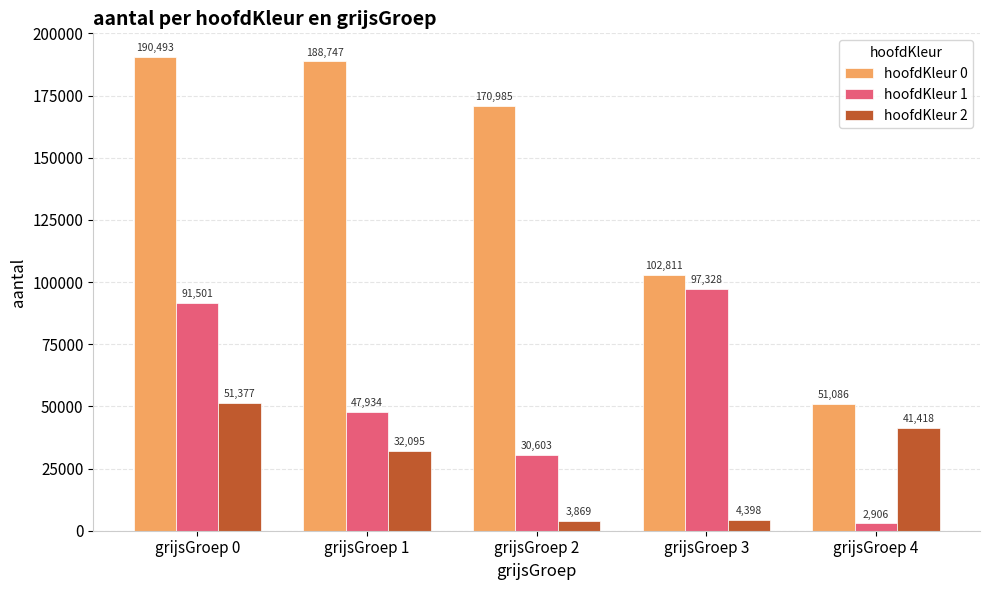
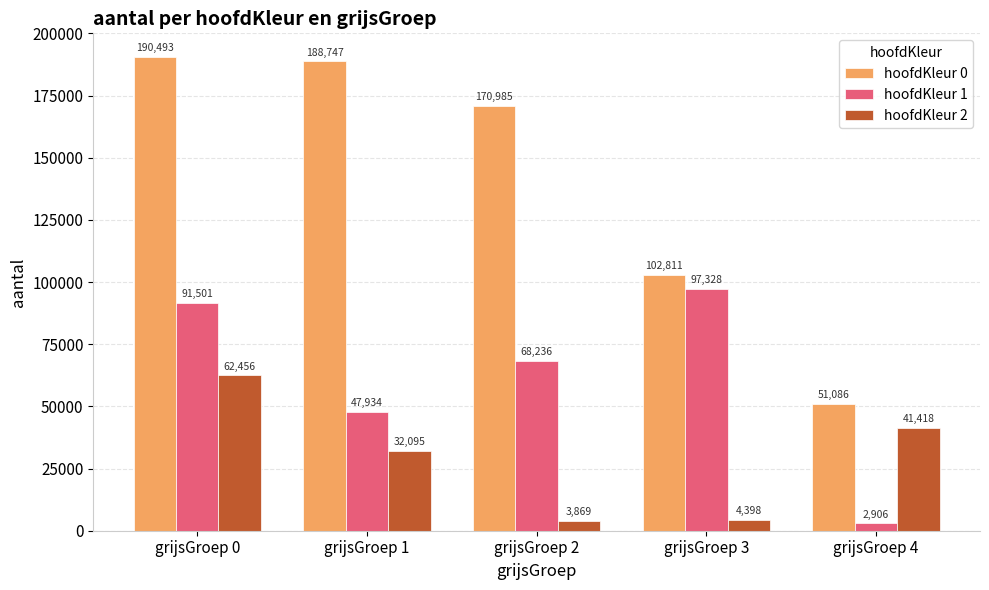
  {
    "hoofdKleur 0": {
      "grijsGroep 0": "190,493",
      "grijsGroep 1": "188,747",
      "grijsGroep 2": "170,985",
      "grijsGroep 3": "102,811",
      "grijsGroep 4": "51,086"
    },
    "hoofdKleur 1": {
      "grijsGroep 0": "91,501",
      "grijsGroep 1": "47,934",
-     "grijsGroep 2": "30,603",
+     "grijsGroep 2": "68,236",
      "grijsGroep 3": "97,328",
      "grijsGroep 4": "2,906"
    },
    "hoofdKleur 2": {
-     "grijsGroep 0": "51,377",
+     "grijsGroep 0": "62,456",
      "grijsGroep 1": "32,095",
      "grijsGroep 2": "3,869",
      "grijsGroep 3": "4,398",
      "grijsGroep 4": "41,418"
    }
  }
